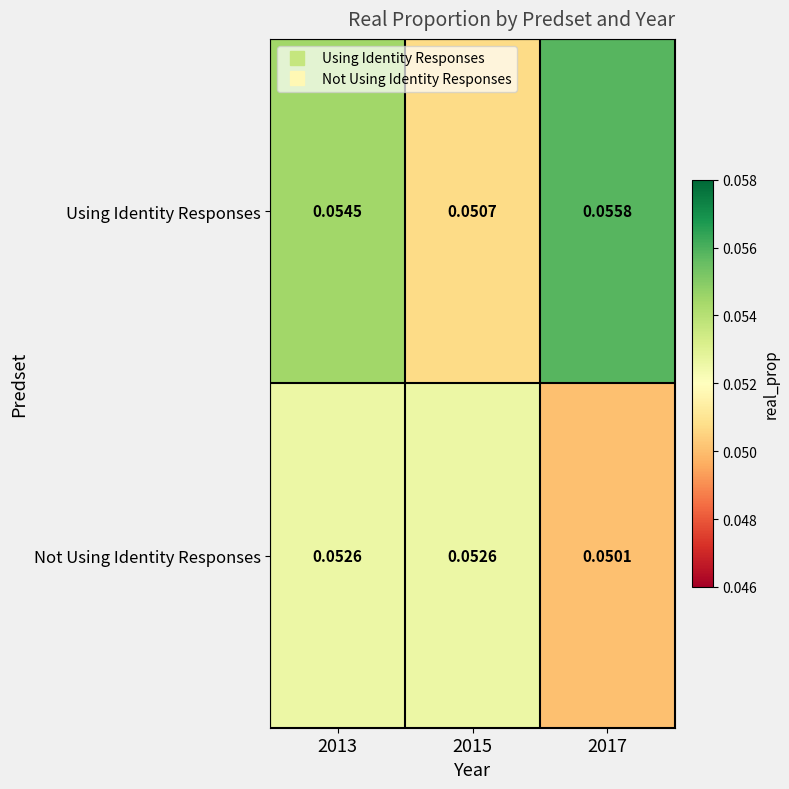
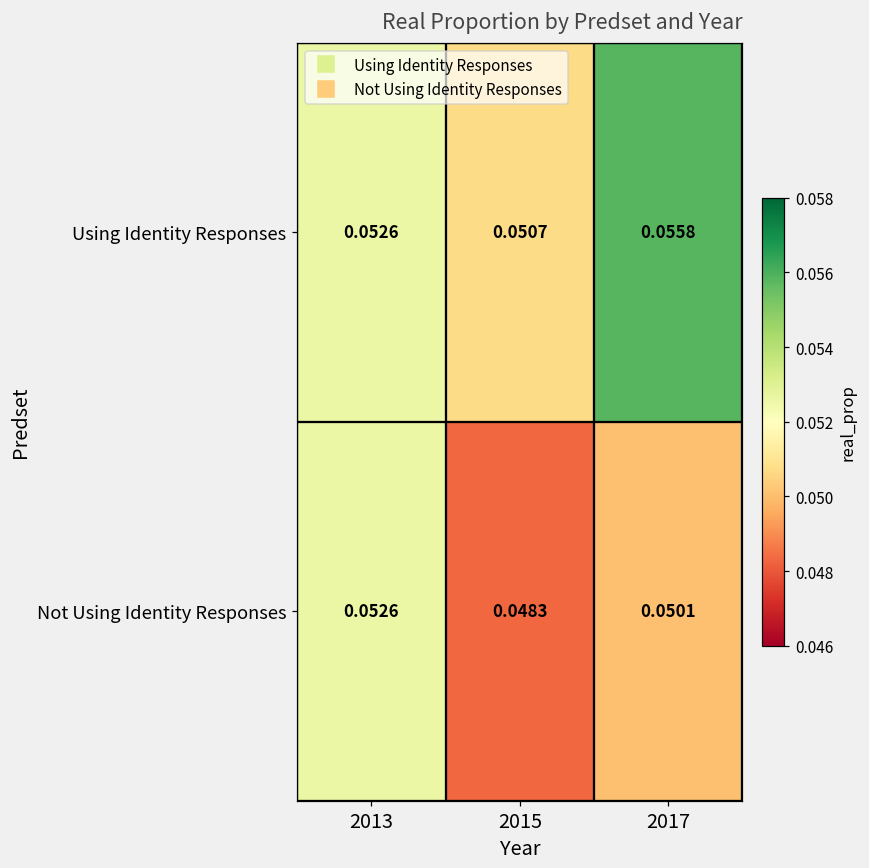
  {
    "Using Identity Responses": {
-     "2013": 0.0545,
+     "2013": 0.0526,
      "2015": 0.0507,
      "2017": 0.0558
    },
    "Not Using Identity Responses": {
      "2013": 0.0526,
-     "2015": 0.0526,
+     "2015": 0.0483,
      "2017": 0.0501
    }
  }
